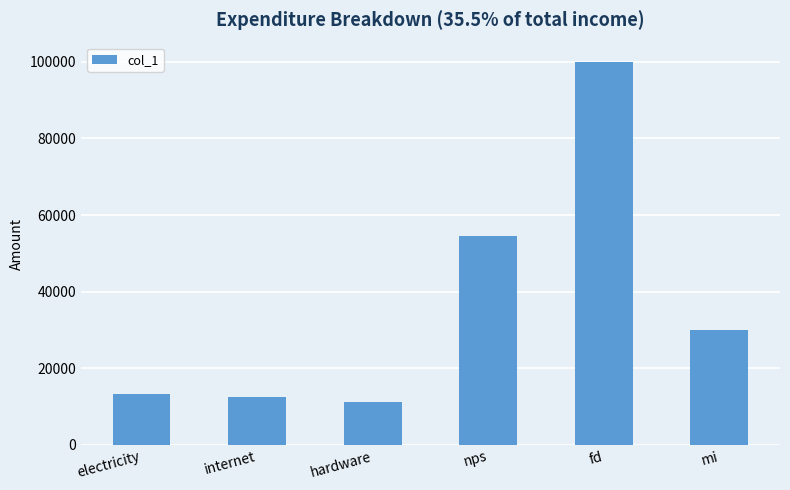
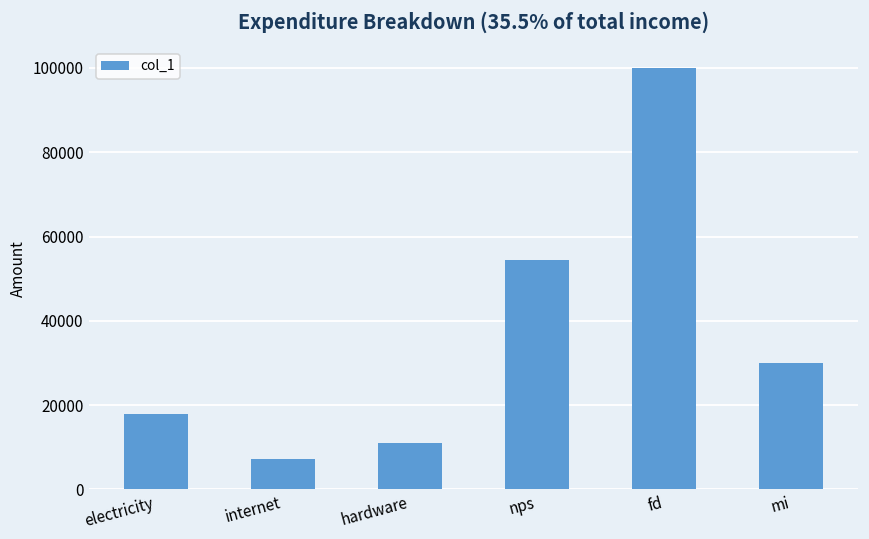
  {
-   "electricity": 13000,
-   "internet": 13000,
+   "electricity": 18000,
+   "internet": 7000,
    "hardware": 11000,
    "nps": 54000,
    "fd": 100000,
    "mi": 30000
  }
